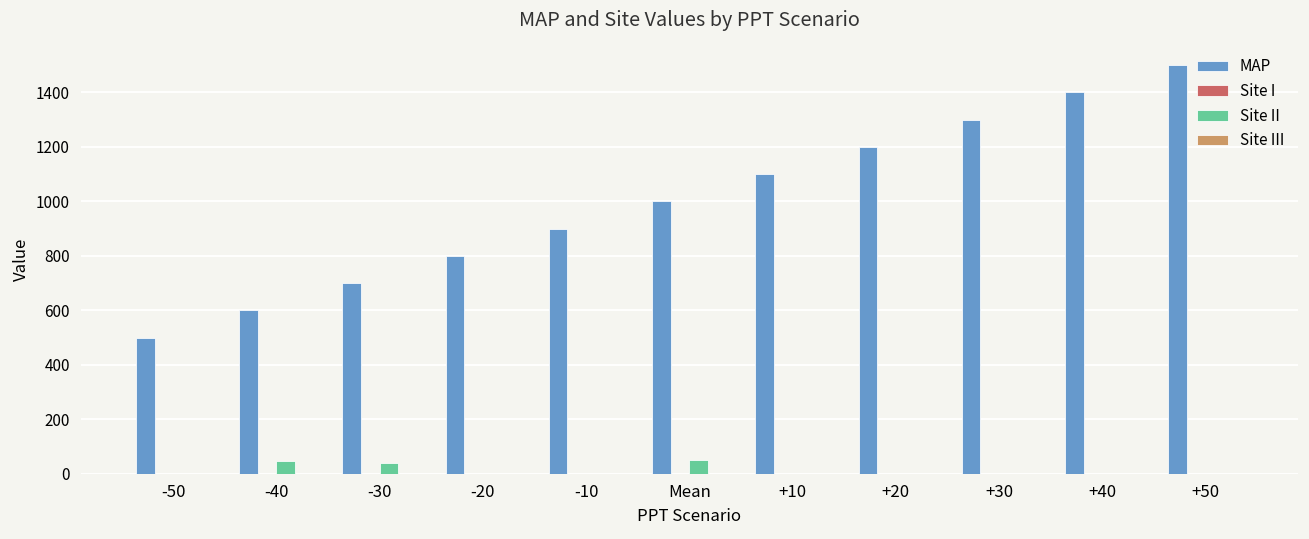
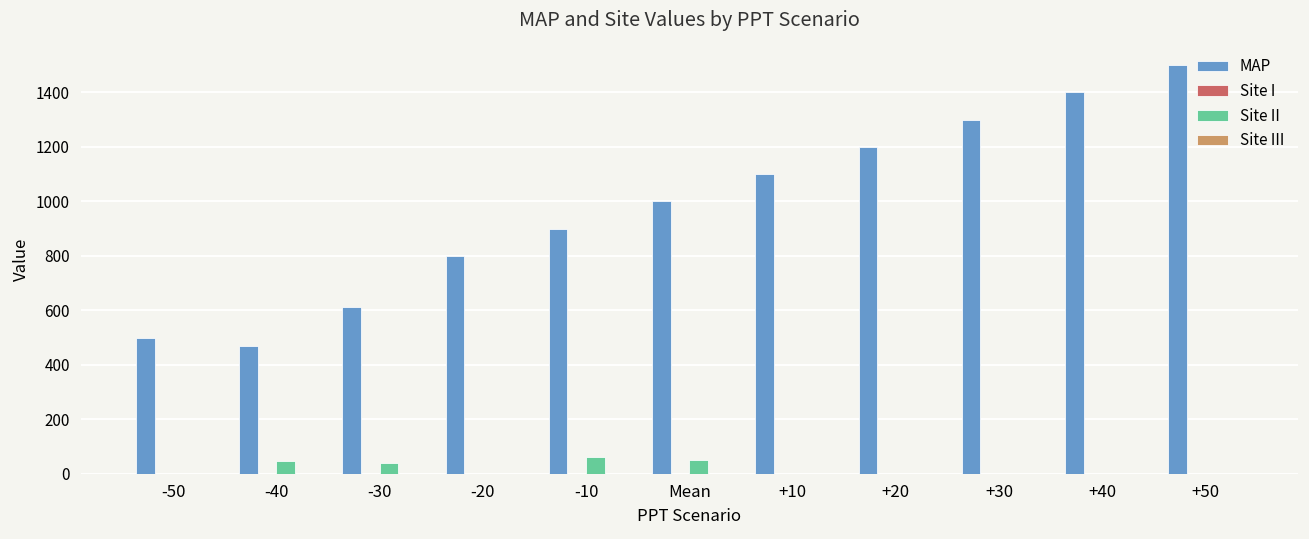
  {
    "MAP": {
      "-50": 500,
-     "-40": 600,
-     "-30": 700,
+     "-40": 470,
+     "-30": 610,
      "-20": 800,
      "-10": 900,
      "Mean": 1000,
      "+10": 1100,
      "+20": 1200,
      "+30": 1300,
      "+40": 1400,
      "+50": 1500
    },
    "Site II": {
      "-40": 50,
      "-30": 40,
-     "-10": 0,
+     "-10": 60,
      "Mean": 50
    }
  }
